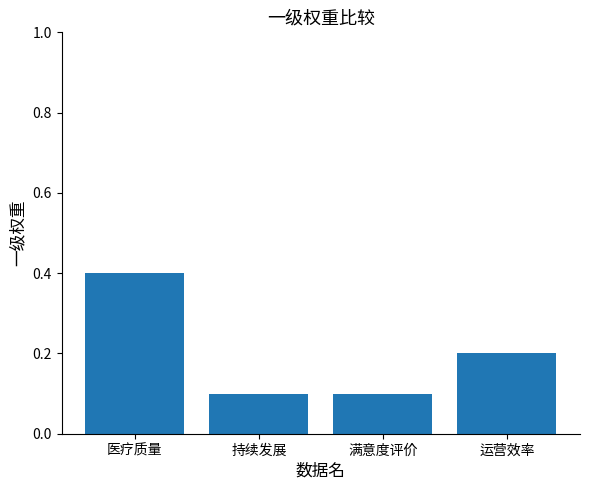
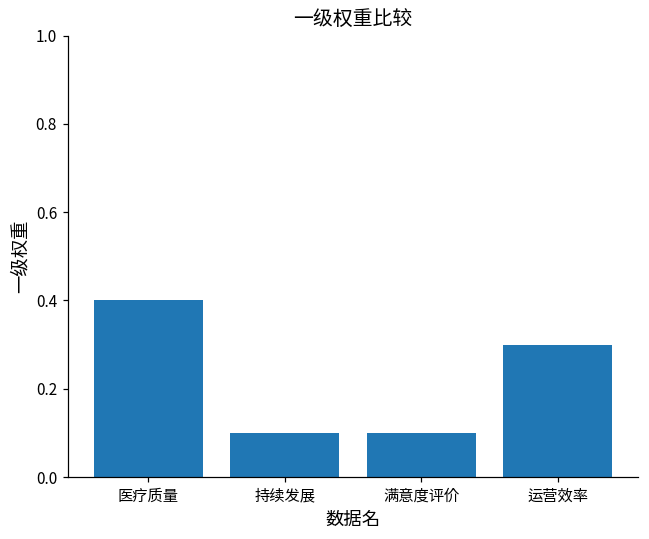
  {
    "医疗质量": 0.4,
    "持续发展": 0.1,
    "满意度评价": 0.1,
-   "运营效率": 0.2
+   "运营效率": 0.3
  }
